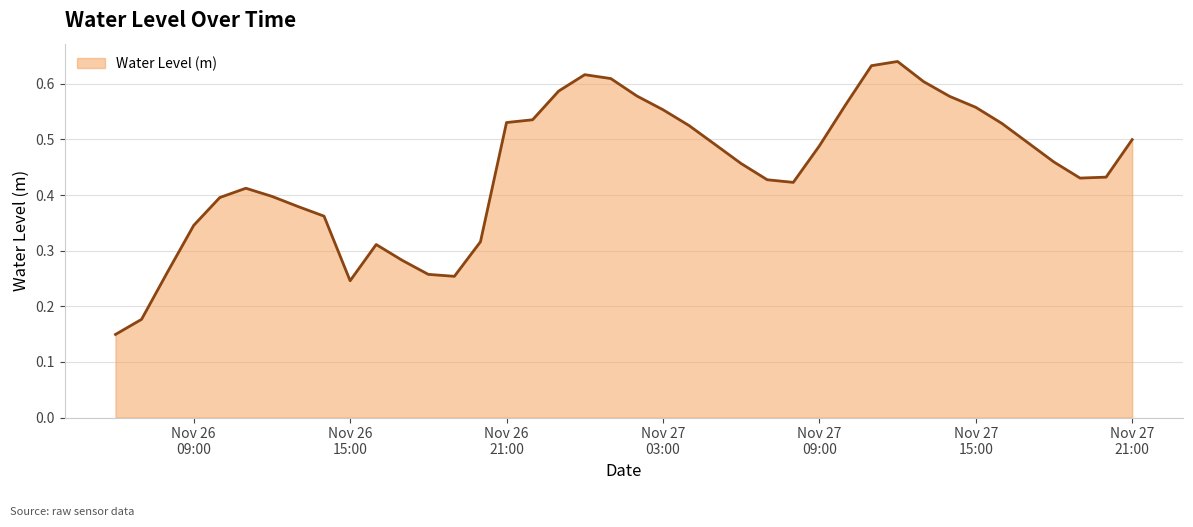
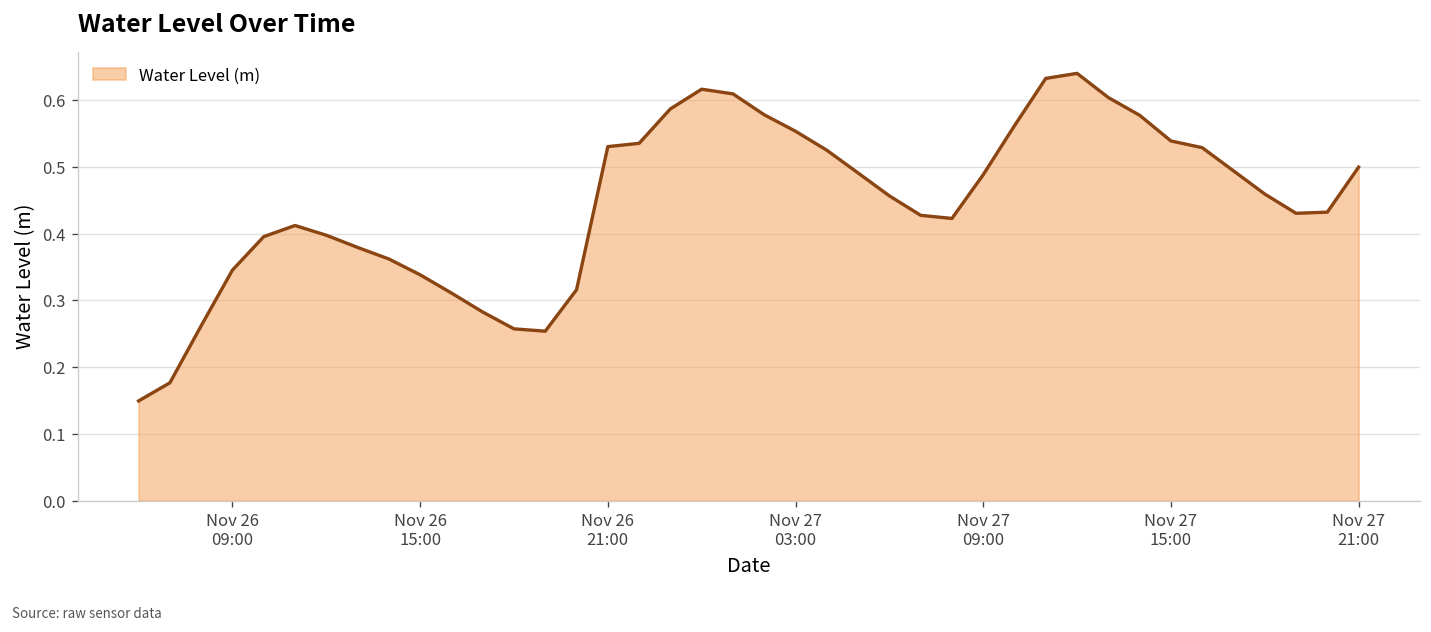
  {
    "Nov 26 09:00": 0.35,
-   "Nov 26 15:00": 0.25,
+   "Nov 26 15:00": 0.34,
    "Nov 26 21:00": 0.53,
    "Nov 27 03:00": 0.55,
    "Nov 27 09:00": 0.49,
-   "Nov 27 15:00": 0.56,
+   "Nov 27 15:00": 0.54,
    "Nov 27 21:00": 0.50
  }
